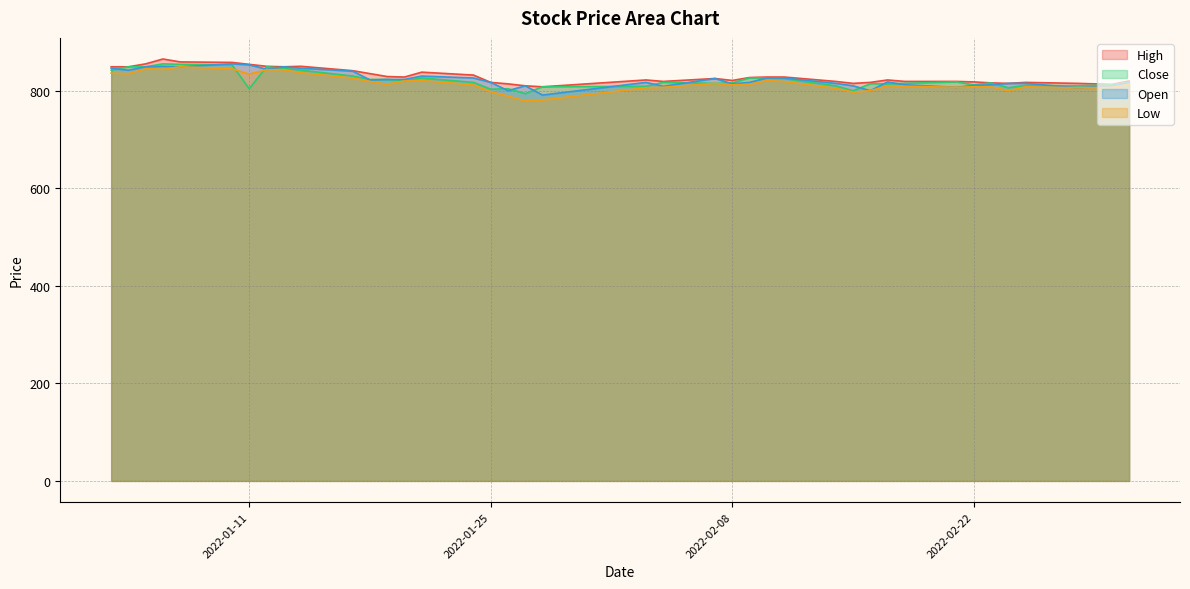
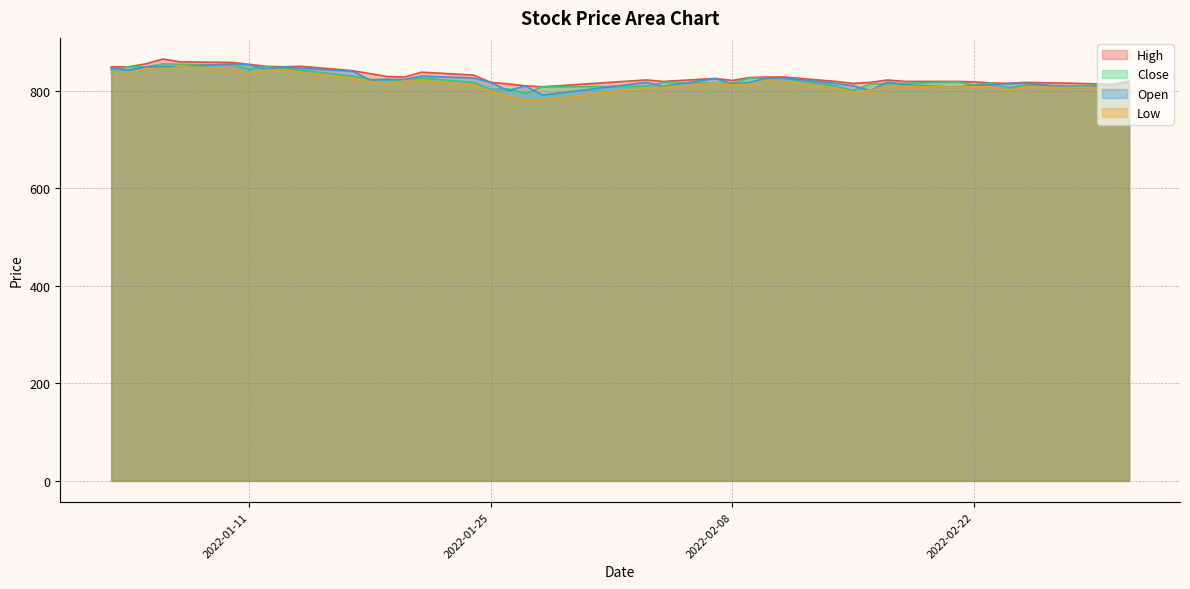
  {
    "Close": {
-     "2022-01-11": 800
+     "2022-01-11": 840
    }
  }
